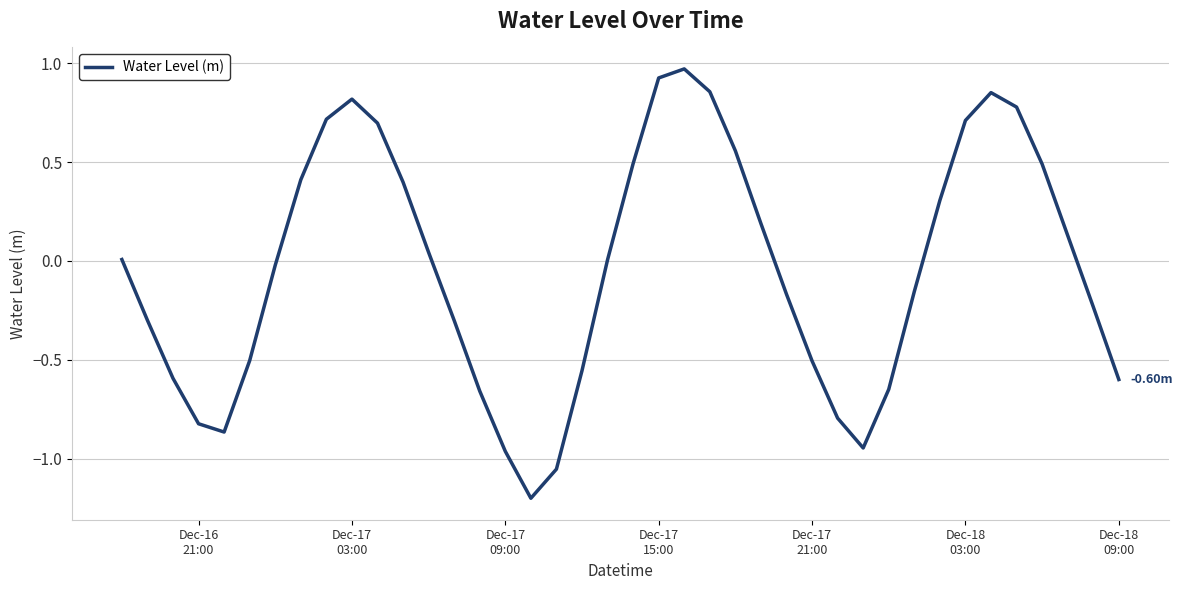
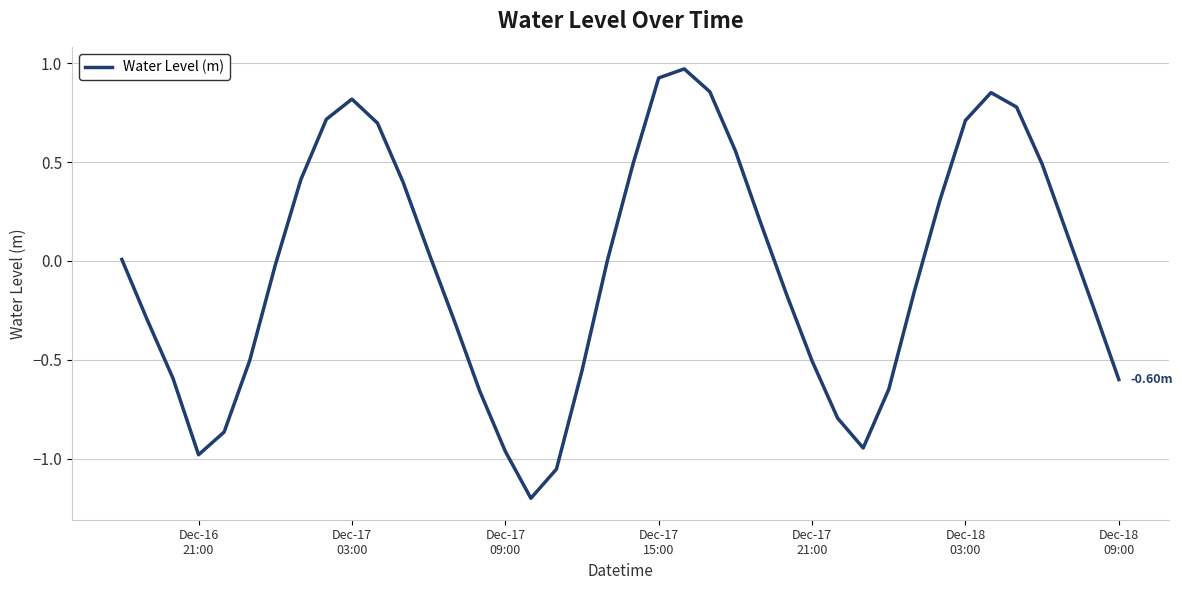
  {
-   "Dec-16 21:00": -0.82,
+   "Dec-16 21:00": -0.98,
    "Dec-17 03:00": 0.82,
    "Dec-17 09:00": -0.96,
    "Dec-17 15:00": 0.93,
    "Dec-17 21:00": -0.51,
    "Dec-18 03:00": 0.71
  }
